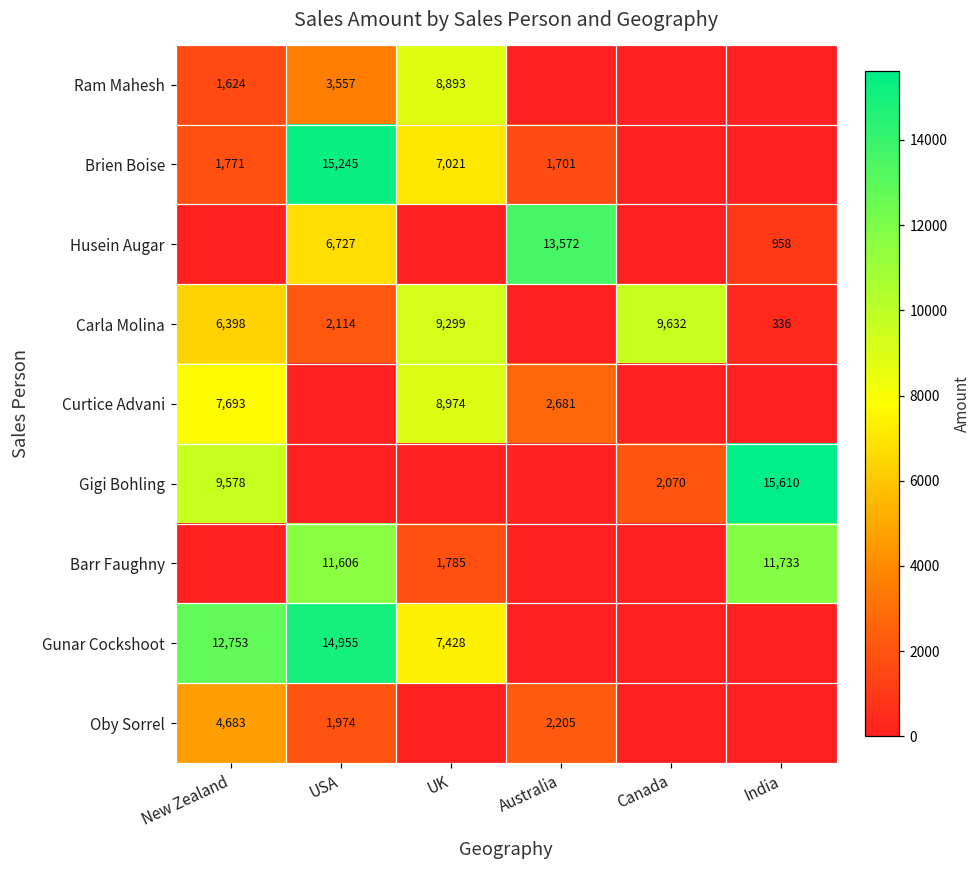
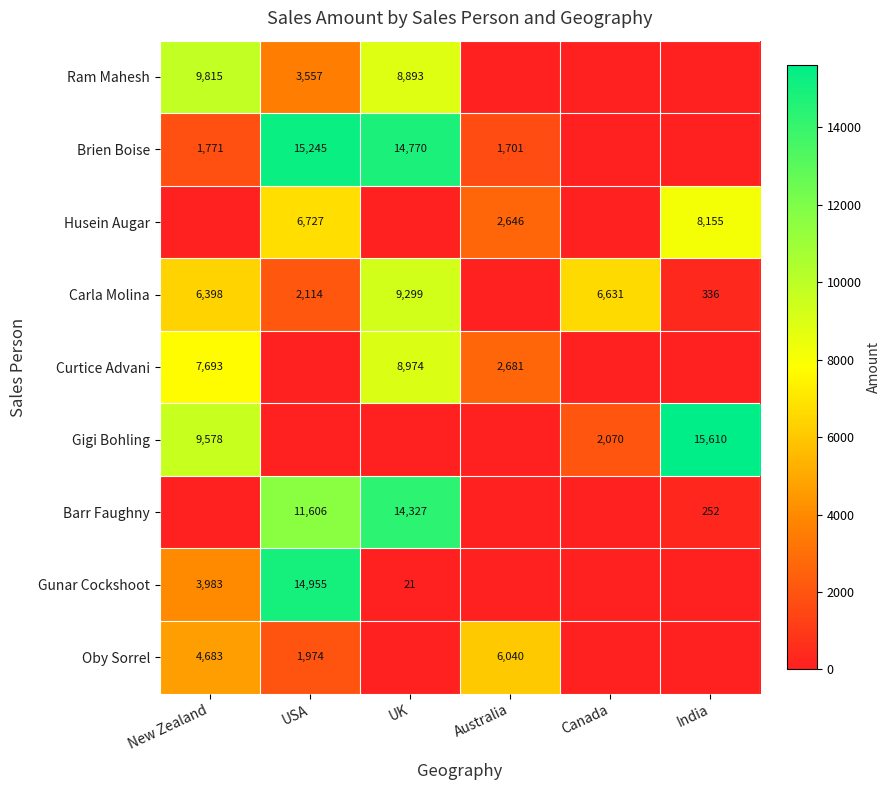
  {
    "Ram Mahesh": {
-     "New Zealand": "1,624",
+     "New Zealand": "9,815",
      "USA": "3,557",
      "UK": "8,893"
    },
    "Brien Boise": {
      "New Zealand": "1,771",
      "USA": "15,245",
-     "UK": "7,021",
+     "UK": "14,770",
      "Australia": "1,701"
    },
    "Husein Augar": {
      "USA": "6,727",
-     "Australia": "13,572",
-     "India": "958"
+     "Australia": "2,646",
+     "India": "8,155"
    },
    "Carla Molina": {
      "New Zealand": "6,398",
      "USA": "2,114",
      "UK": "9,299",
-     "Canada": "9,632",
+     "Canada": "6,631",
      "India": "336"
    },
    "Curtice Advani": {
      "New Zealand": "7,693",
      "UK": "8,974",
      "Australia": "2,681"
    },
    "Gigi Bohling": {
      "New Zealand": "9,578",
      "Canada": "2,070",
      "India": "15,610"
    },
    "Barr Faughny": {
      "USA": "11,606",
-     "UK": "1,785",
-     "India": "11,733"
+     "UK": "14,327",
+     "India": "252"
    },
    "Gunar Cockshoot": {
-     "New Zealand": "12,753",
+     "New Zealand": "3,983",
      "USA": "14,955",
-     "UK": "7,428"
+     "UK": "21"
    },
    "Oby Sorrel": {
      "New Zealand": "4,683",
      "USA": "1,974",
-     "Australia": "2,205"
+     "Australia": "6,040"
    }
  }
